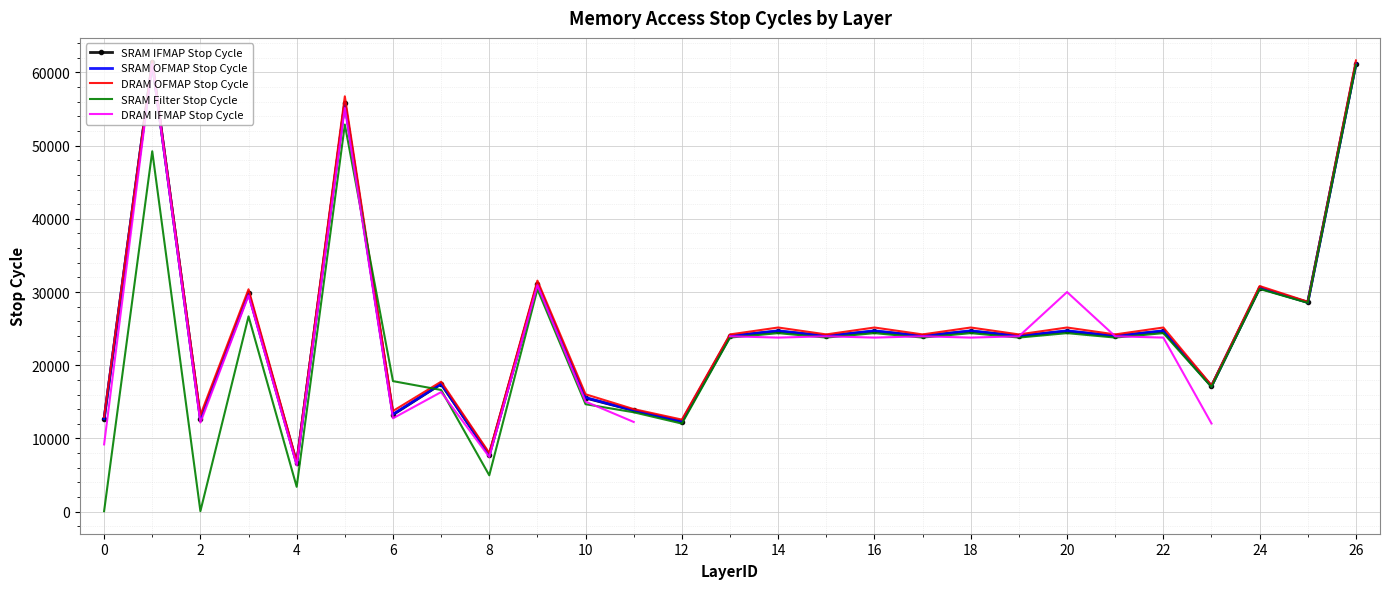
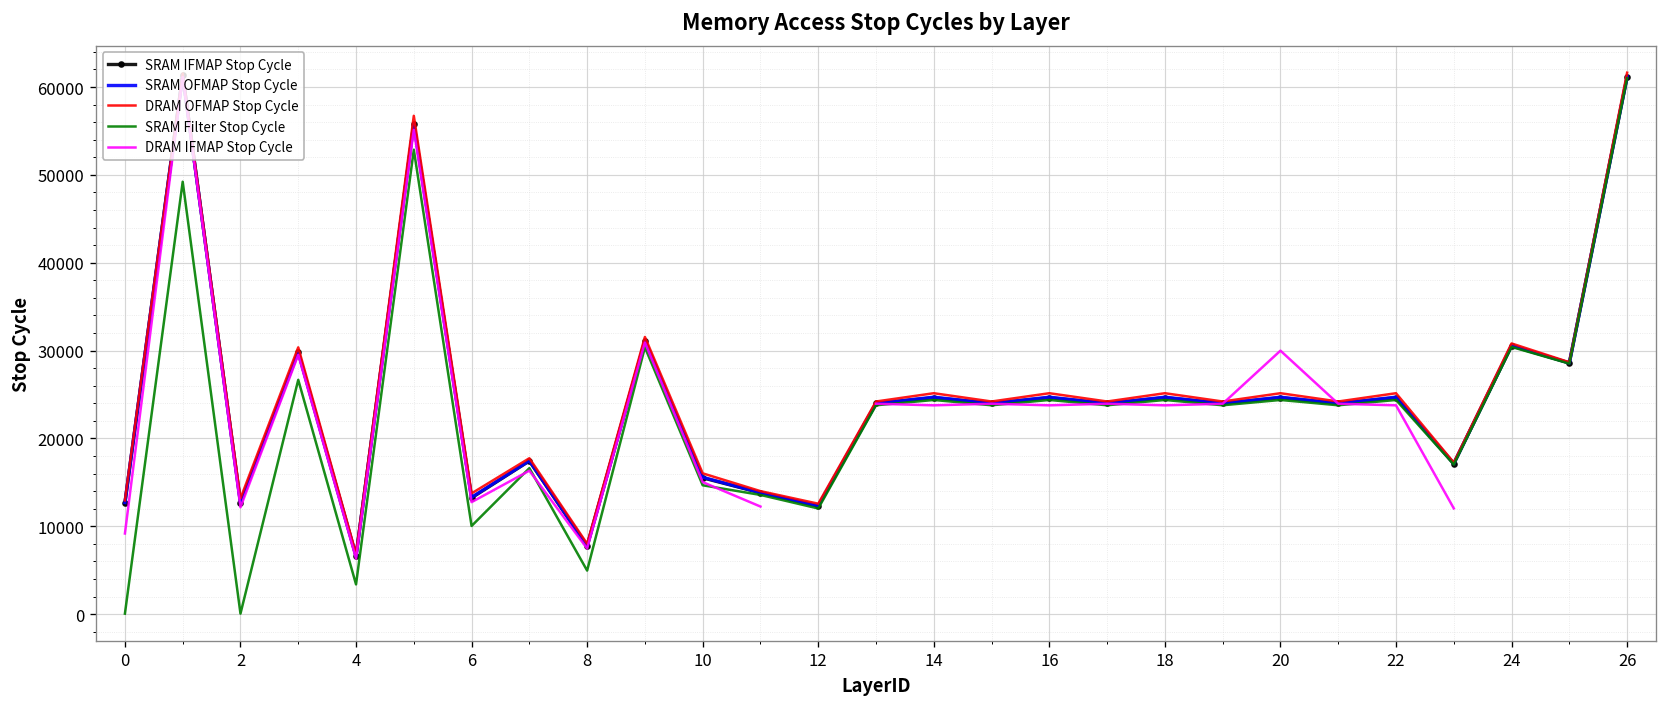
  {
    "DRAM OFMAP Stop Cycle": {
      "2": 13000,
      "6": 14000,
      "10": 16000,
      "14": 25000,
      "16": 25000,
      "18": 25000,
      "20": 25000,
      "22": 25000,
      "26": 62000
    },
    "SRAM Filter Stop Cycle": {
      "0": 0,
      "2": 0,
      "4": 3000,
-     "6": 18000,
+     "6": 10000,
      "8": 5000,
      "10": 15000
    },
    "DRAM IFMAP Stop Cycle": {
      "0": 9000,
      "2": 12000,
      "6": 13000,
      "10": 15000,
      "14": 24000,
      "16": 24000,
      "18": 24000,
      "20": 30000,
      "22": 24000
    }
  }
